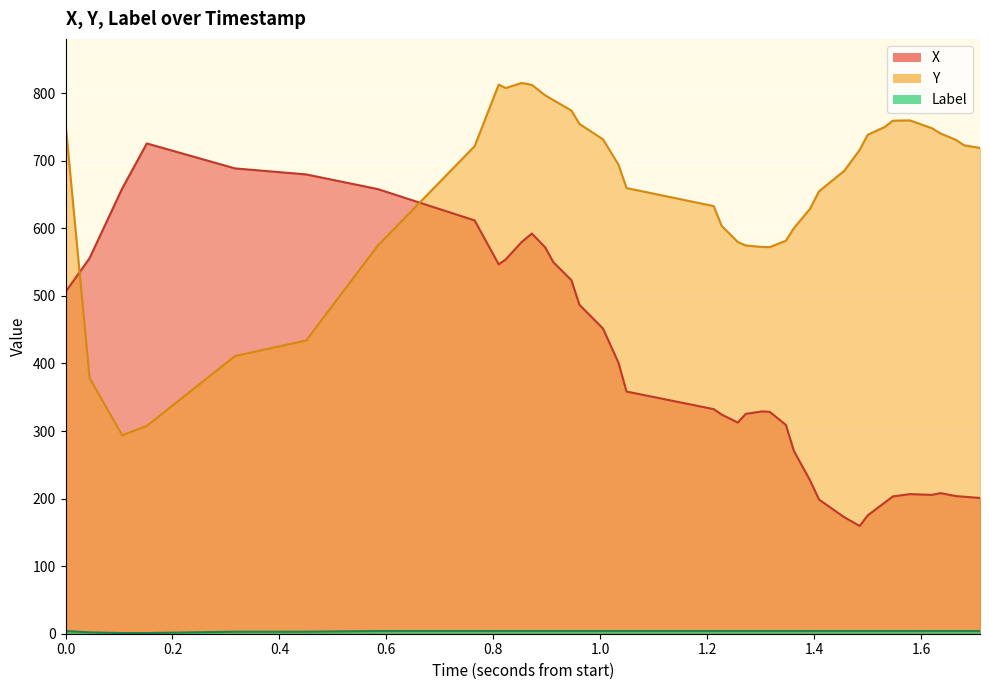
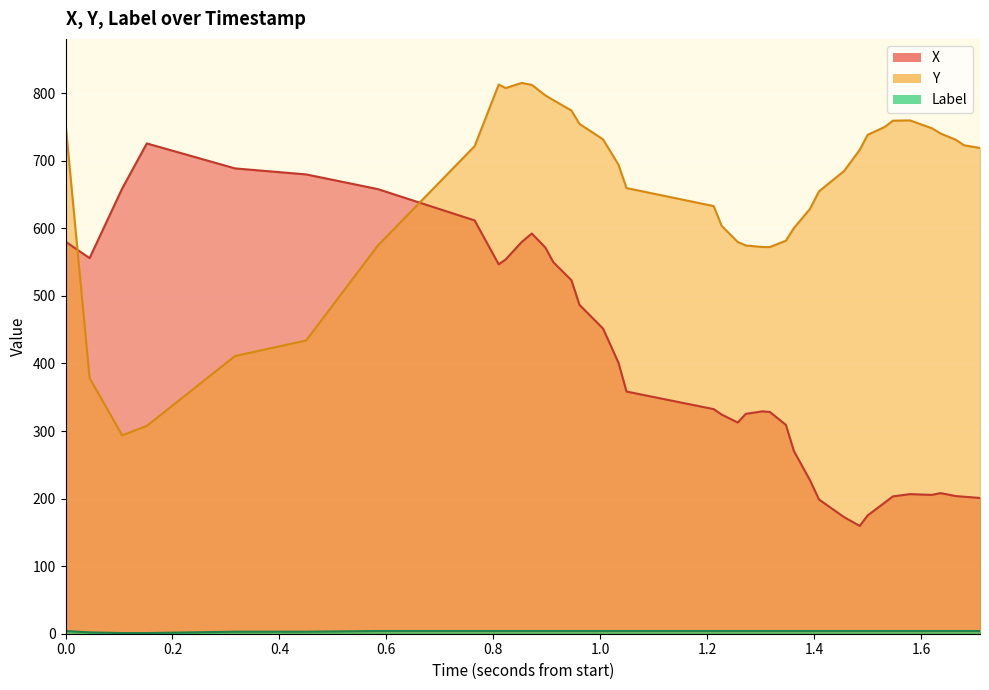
  {
    "X": {
-     "0.0": 510
+     "0.0": 580
    },
    "Y": {
      "0.0": 750
    },
    "Label": {
      "0.0": 0
    }
  }
